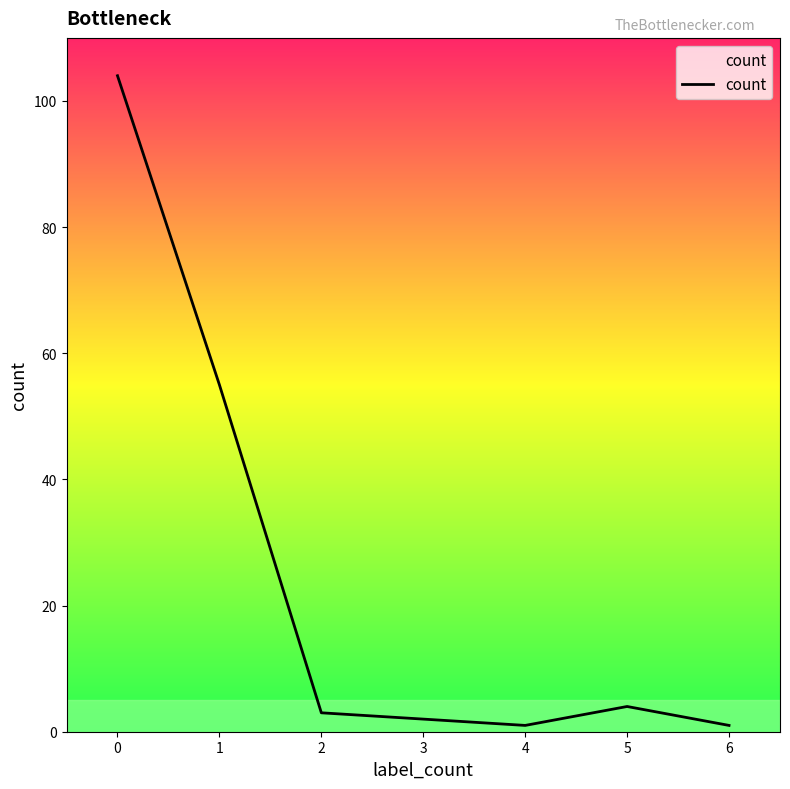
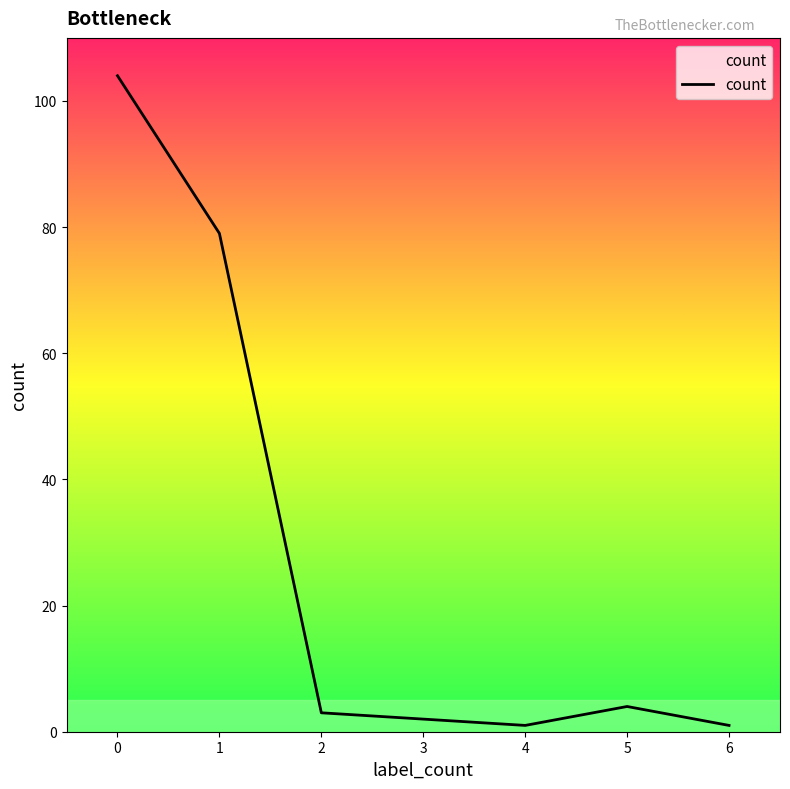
  {
    "0": 104,
-   "1": 55
+   "1": 79
  }
